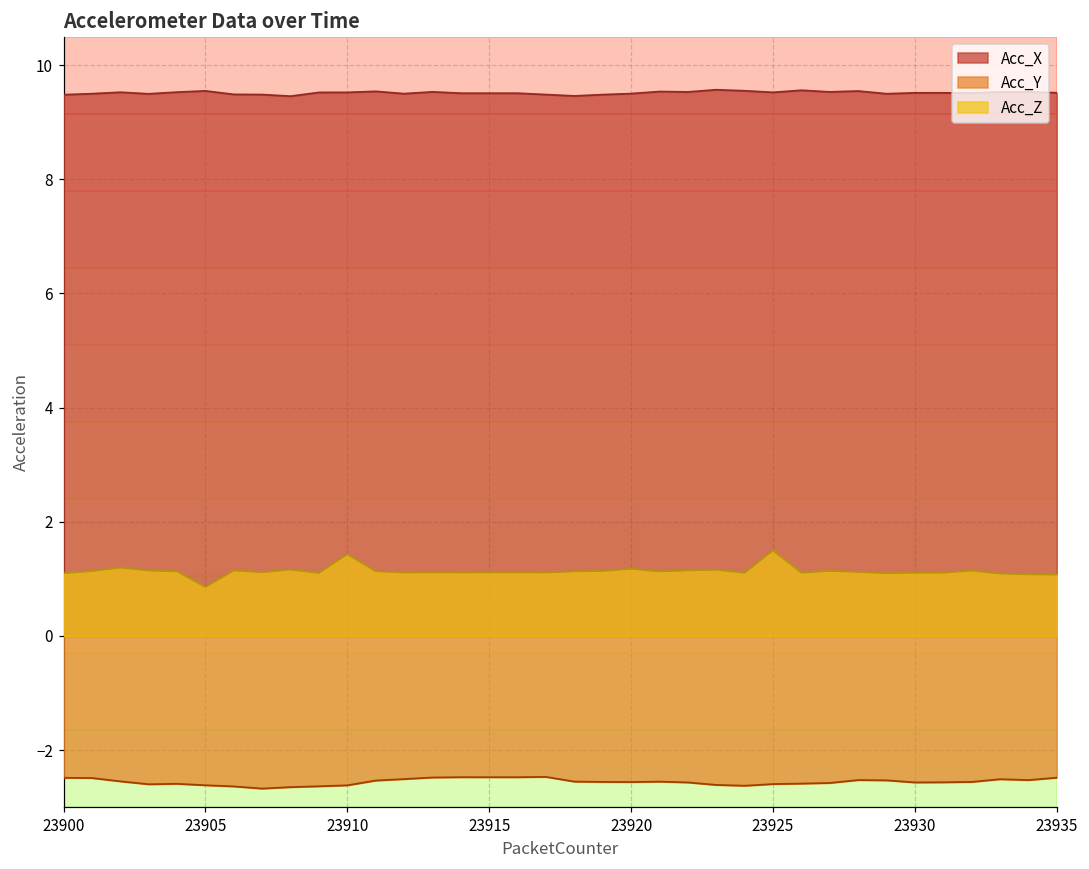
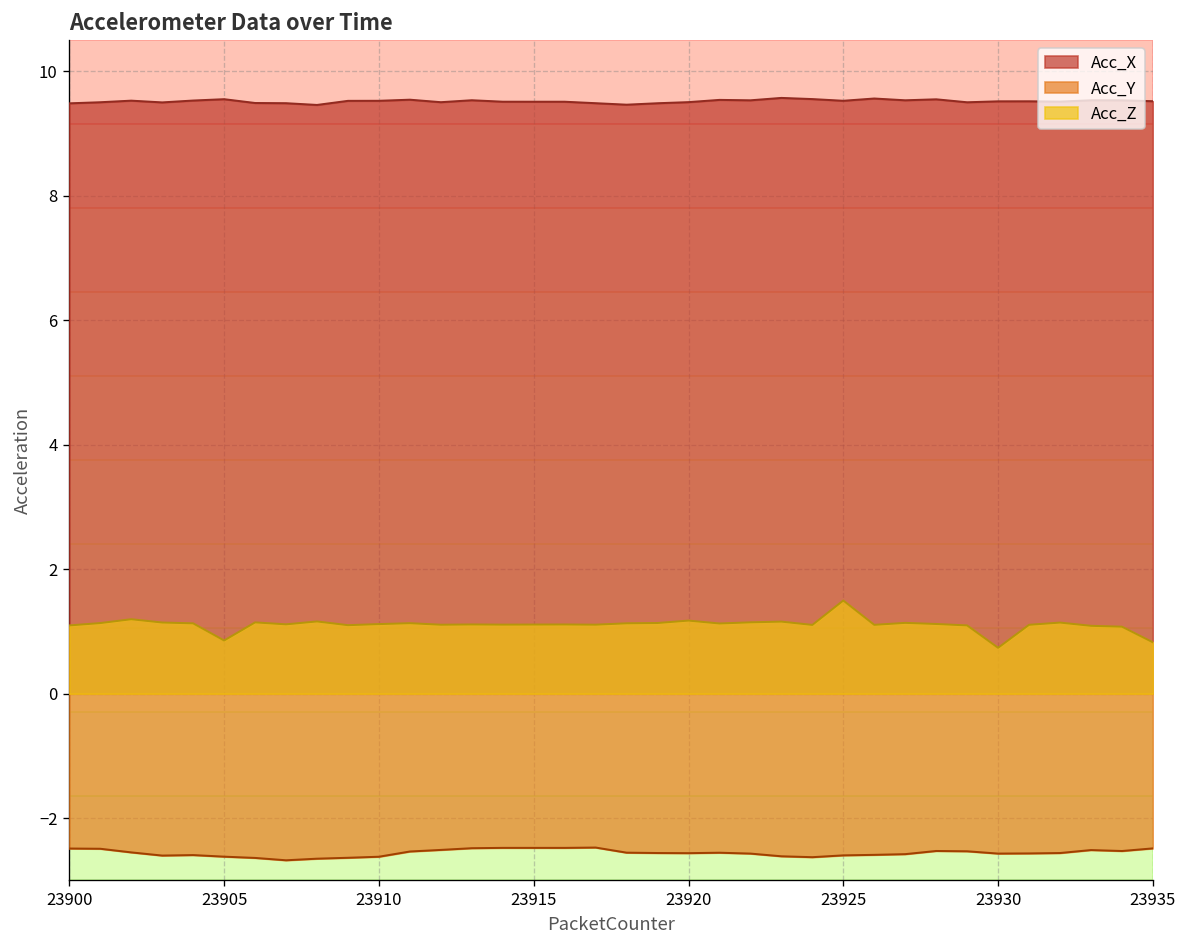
  {
    "Acc_Z": {
      "23900": 1.1,
      "23905": 0.9,
-     "23910": 1.4,
+     "23910": 1.1,
      "23915": 1.1,
      "23920": 1.2,
      "23925": 1.5,
-     "23930": 1.1,
-     "23935": 1.1
+     "23930": 0.7,
+     "23935": 0.8
    }
  }
